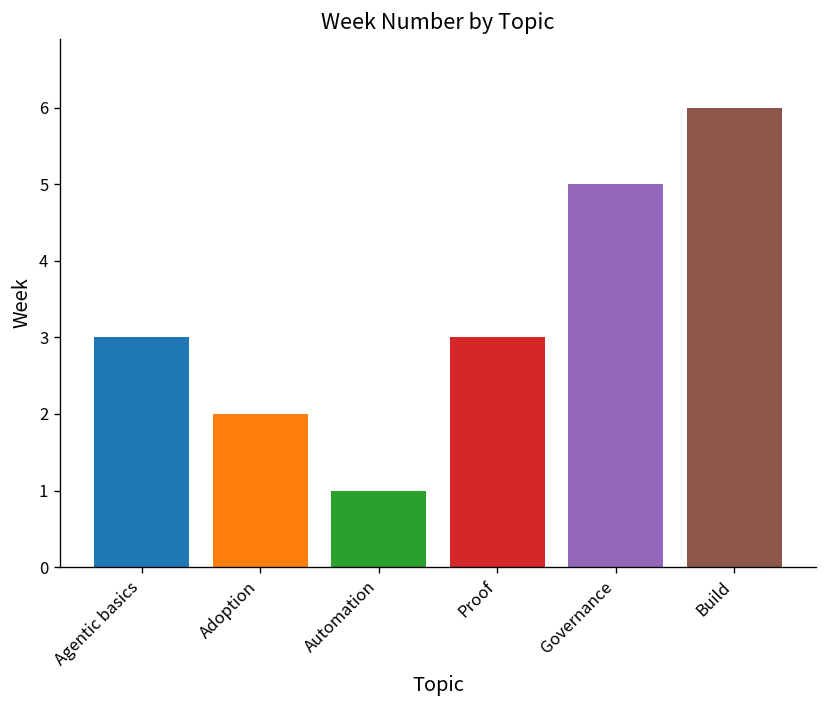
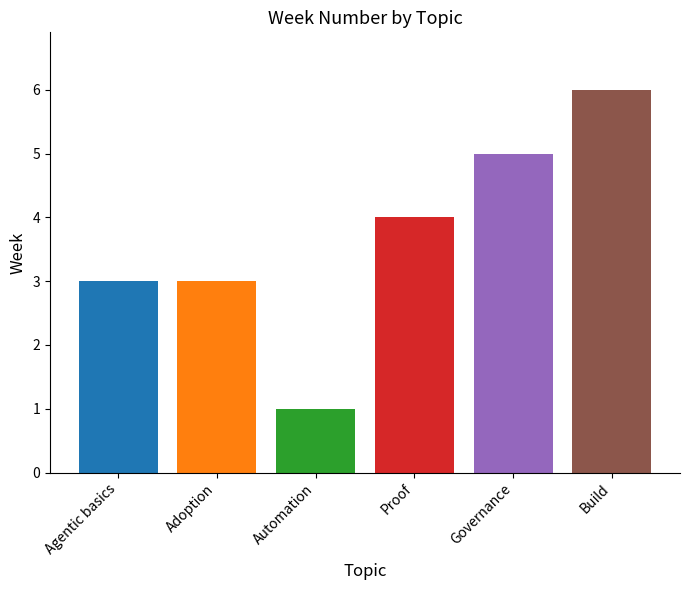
  {
    "Agentic basics": 3,
-   "Adoption": 2,
+   "Adoption": 3,
    "Automation": 1,
-   "Proof": 3,
+   "Proof": 4,
    "Governance": 5,
    "Build": 6
  }
